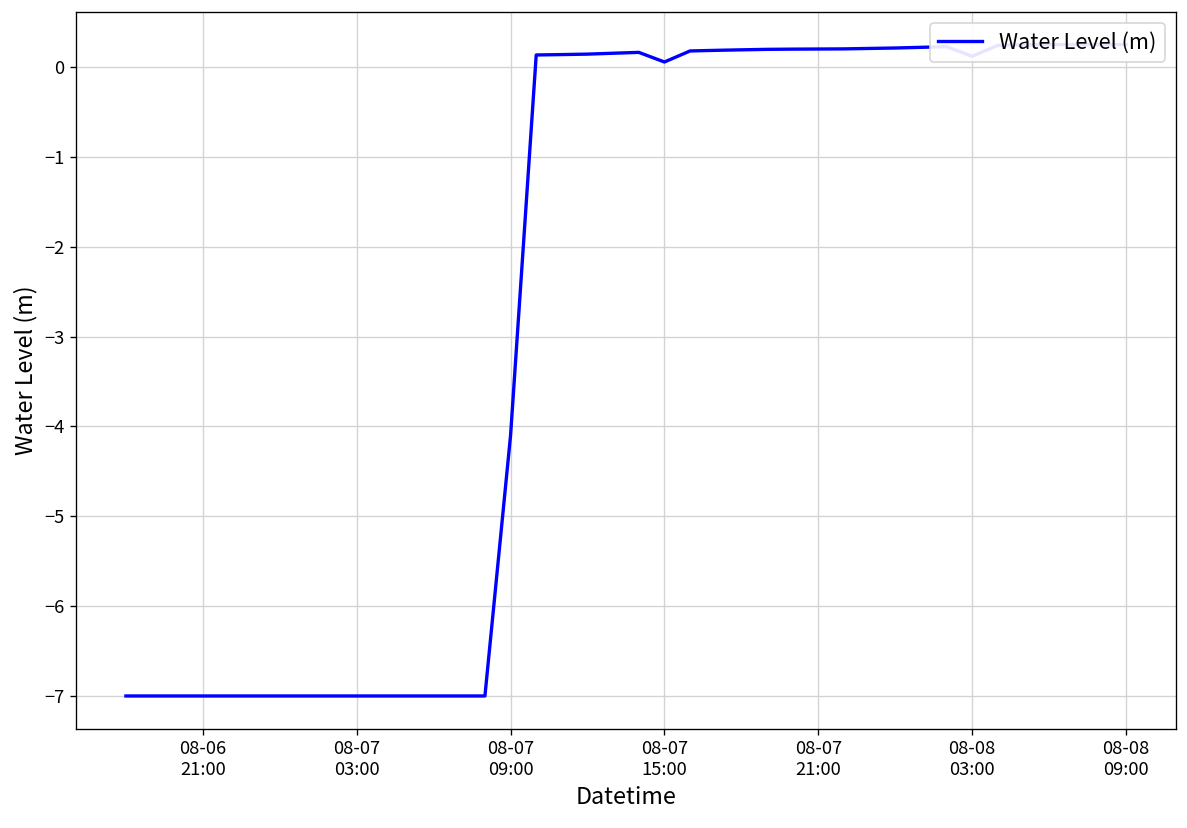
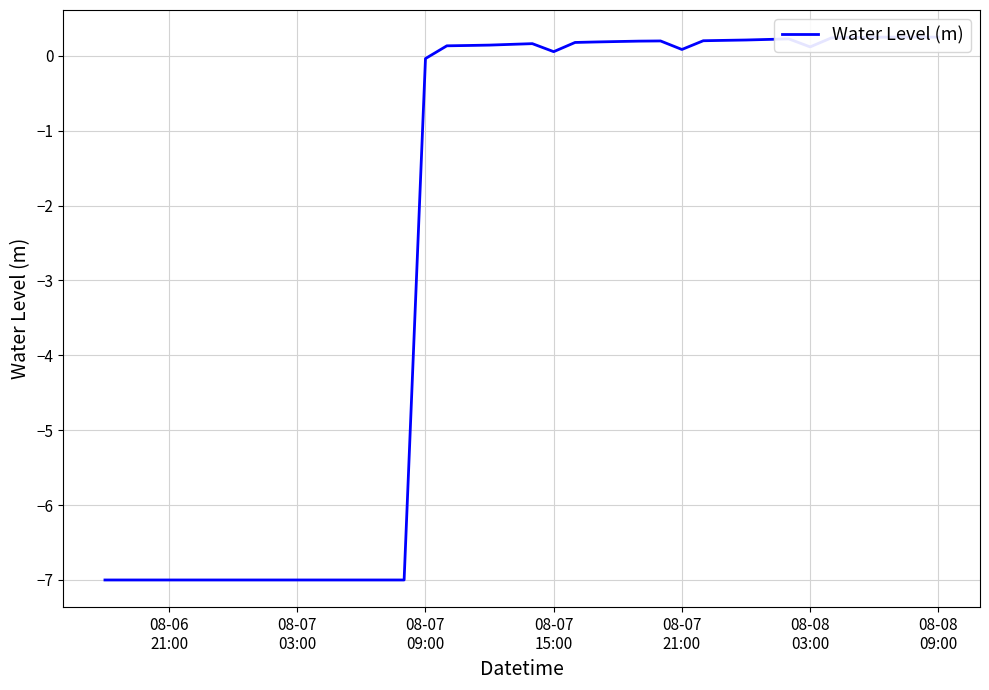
  {
    "08-06 21:00": -7.0,
    "08-07 03:00": -7.0,
-   "08-07 09:00": -4.1,
+   "08-07 09:00": 0.0,
    "08-07 15:00": 0.1,
-   "08-07 21:00": 0.2
+   "08-07 21:00": 0.1
  }
